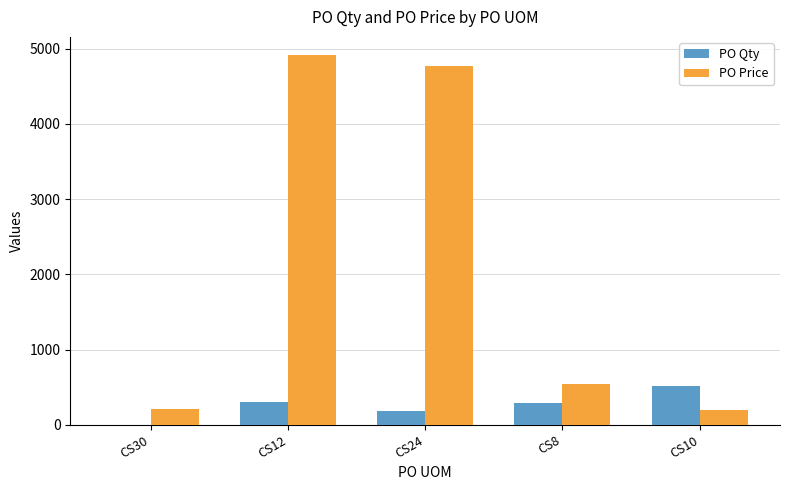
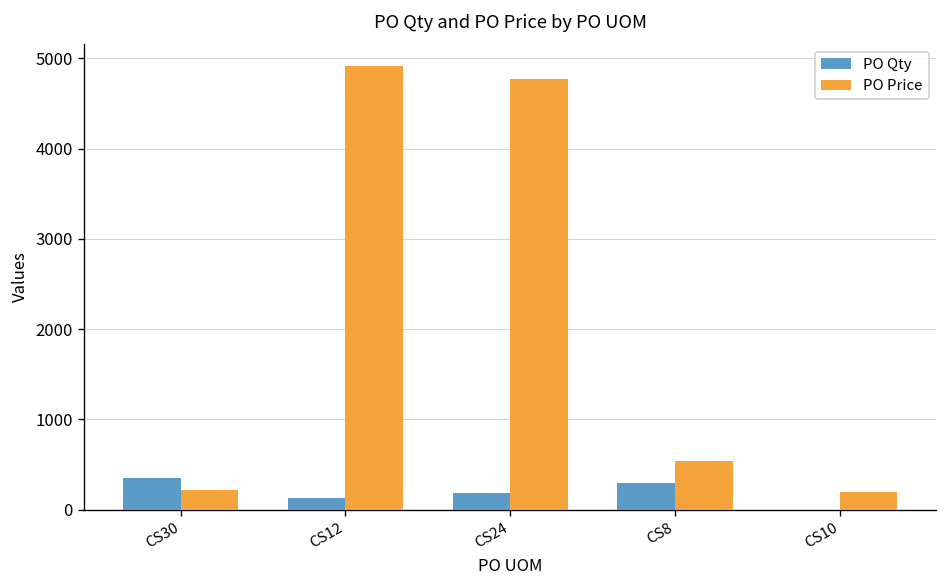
  {
    "PO Qty": {
-     "CS30": 0,
-     "CS12": 300,
+     "CS30": 300,
+     "CS12": 100,
      "CS24": 200,
      "CS8": 300,
-     "CS10": 500
+     "CS10": 0
    },
    "PO Price": {
      "CS30": 200,
      "CS12": 4900,
      "CS24": 4800,
      "CS8": 500,
      "CS10": 200
    }
  }
